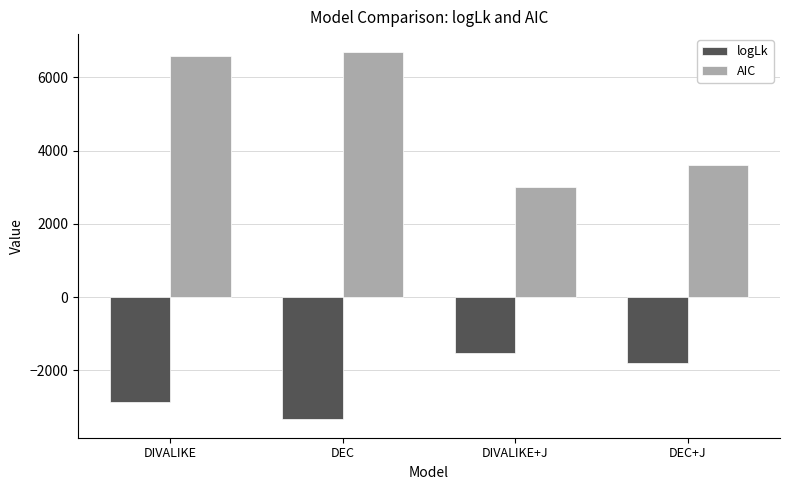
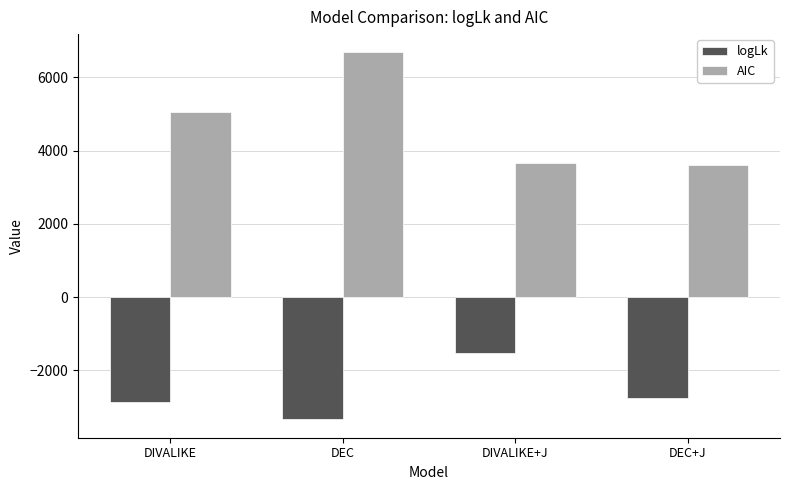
  {
    "logLk": {
      "DIVALIKE": -2900,
      "DEC": -3300,
      "DIVALIKE+J": -1500,
-     "DEC+J": -1800
+     "DEC+J": -2800
    },
    "AIC": {
-     "DIVALIKE": 6600,
+     "DIVALIKE": 5100,
      "DEC": 6700,
-     "DIVALIKE+J": 3000,
+     "DIVALIKE+J": 3700,
      "DEC+J": 3600
    }
  }
